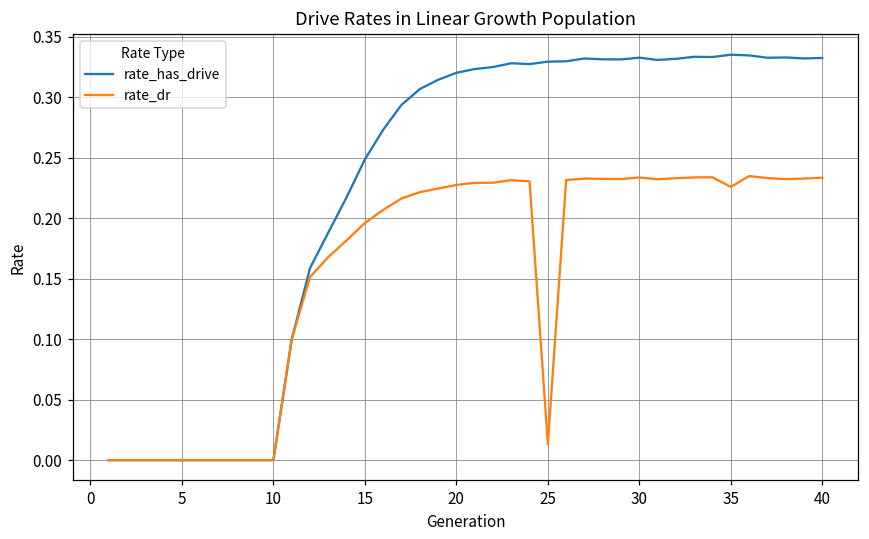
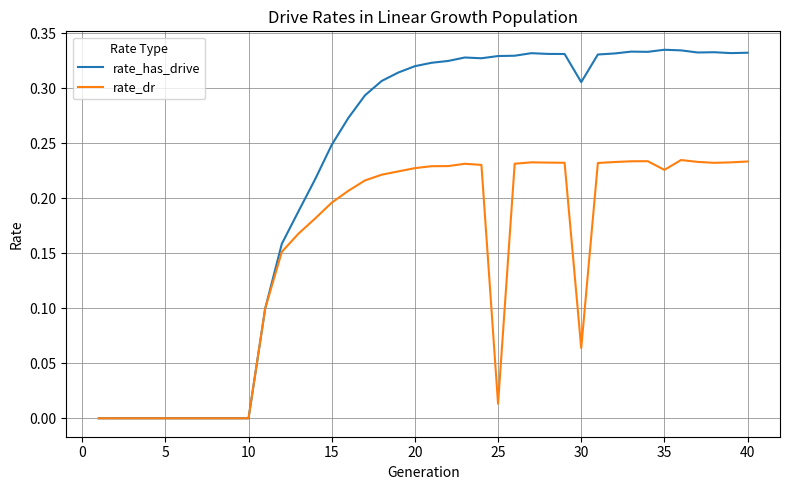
  {
    "rate_has_drive": {
      "15": 0.249,
      "20": 0.320,
      "25": 0.329,
-     "30": 0.333,
+     "30": 0.306,
      "35": 0.335,
      "40": 0.332
    },
    "rate_dr": {
      "15": 0.196,
      "20": 0.227,
      "25": 0.013,
-     "30": 0.234,
+     "30": 0.064,
      "35": 0.226,
      "40": 0.234
    }
  }
